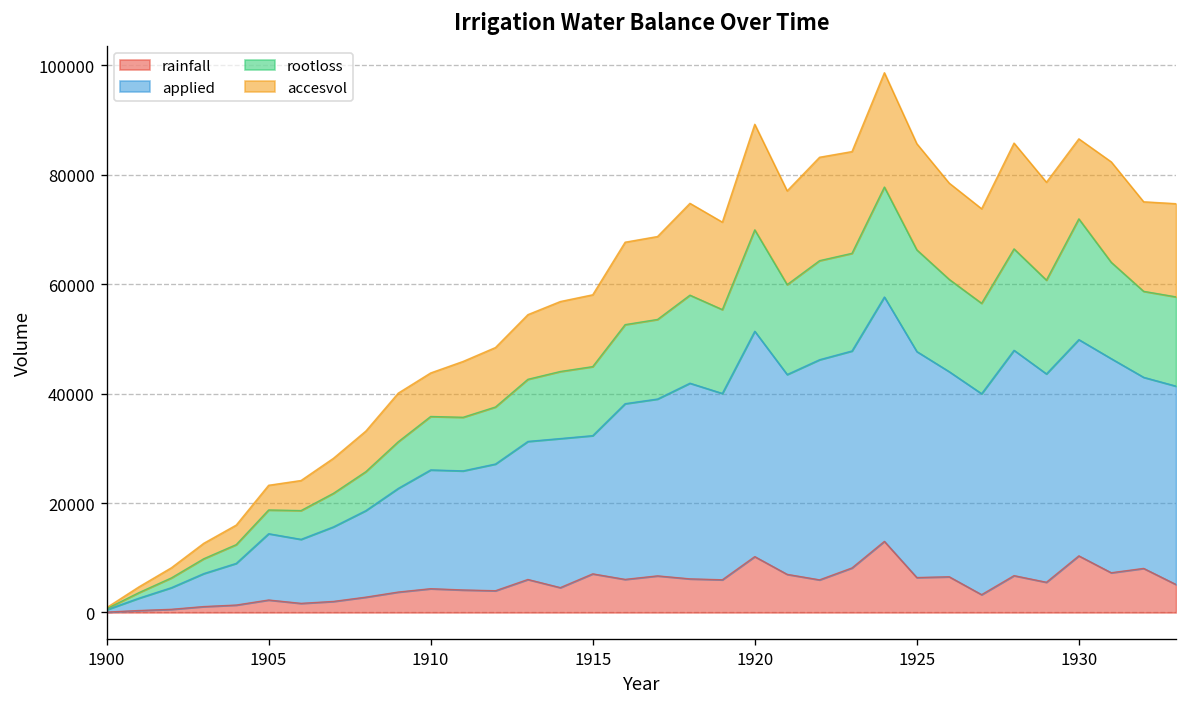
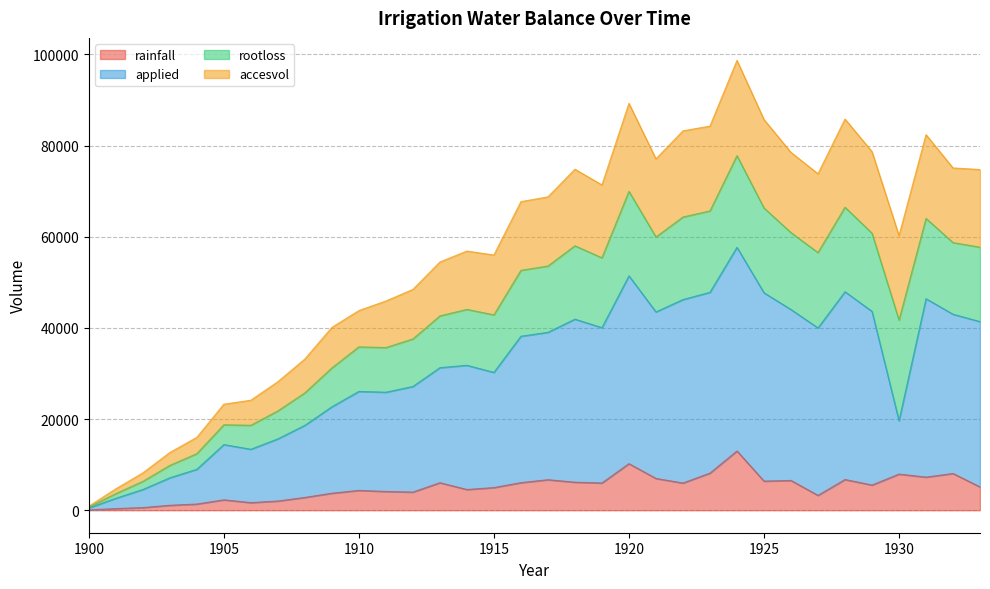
  {
    "rainfall": {
      "1905": 2000,
      "1910": 4000,
-     "1915": 7000,
+     "1915": 5000,
      "1920": 10000,
      "1925": 6000,
-     "1930": 10000
+     "1930": 8000
    },
    "applied": {
      "1905": 12000,
      "1910": 22000,
      "1915": 25000,
      "1920": 41000,
      "1925": 41000,
-     "1930": 40000
+     "1930": 12000
    },
    "rootloss": {
      "1905": 4000,
      "1910": 10000,
      "1915": 13000,
      "1920": 19000,
      "1925": 19000,
      "1930": 22000
    },
    "accesvol": {
      "1905": 5000,
      "1910": 8000,
      "1915": 13000,
      "1920": 19000,
      "1925": 19000,
-     "1930": 15000
+     "1930": 19000
    }
  }
